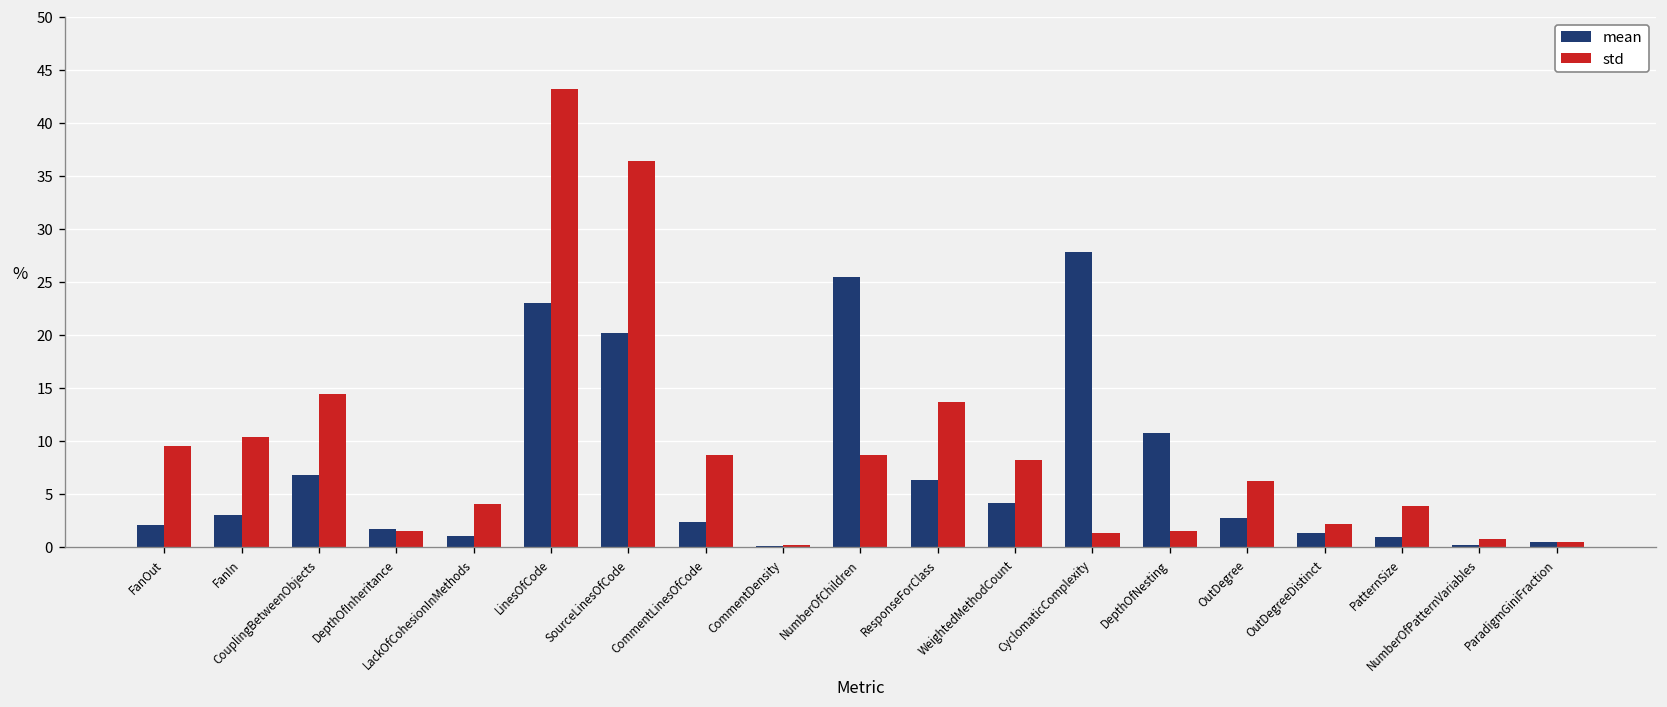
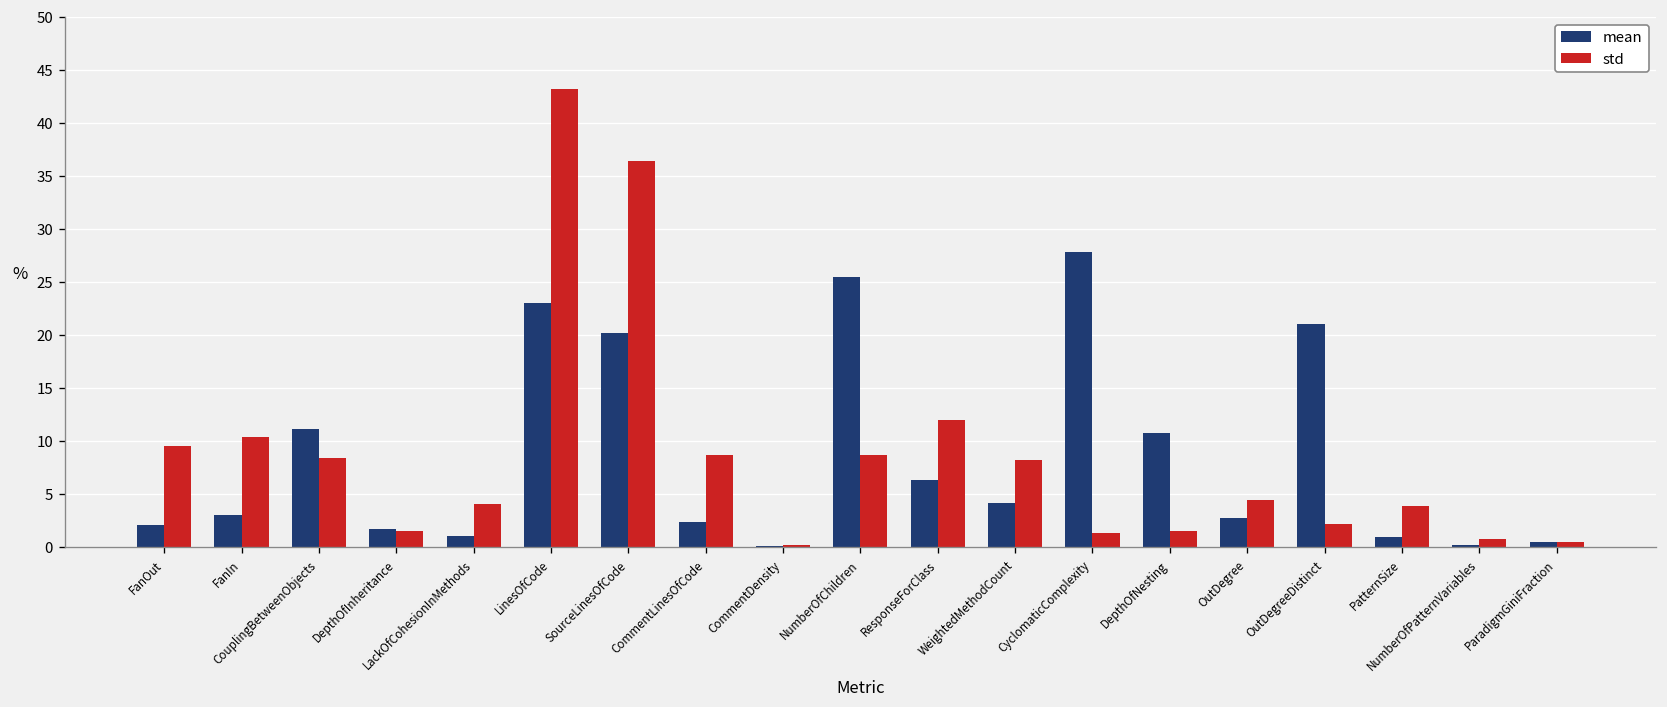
  {
    "mean": {
      "FanOut": 2,
      "FanIn": 3,
-     "CouplingBetweenObjects": 7,
+     "CouplingBetweenObjects": 11,
      "DepthOfInheritance": 2,
      "LackOfCohesionInMethods": 1,
      "LinesOfCode": 23,
      "SourceLinesOfCode": 20,
      "CommentLinesOfCode": 2,
      "NumberOfChildren": 25,
      "ResponseForClass": 6,
      "WeightedMethodCount": 4,
      "CyclomaticComplexity": 28,
      "DepthOfNesting": 11,
      "OutDegree": 3,
-     "OutDegreeDistinct": 1,
+     "OutDegreeDistinct": 21,
      "PatternSize": 1,
      "ParadigmGiniFraction": 0
    },
    "std": {
      "FanOut": 10,
      "FanIn": 10,
-     "CouplingBetweenObjects": 14,
+     "CouplingBetweenObjects": 8,
      "DepthOfInheritance": 1,
      "LackOfCohesionInMethods": 4,
      "LinesOfCode": 43,
      "SourceLinesOfCode": 36,
      "CommentLinesOfCode": 9,
      "NumberOfChildren": 9,
-     "ResponseForClass": 14,
+     "ResponseForClass": 12,
      "WeightedMethodCount": 8,
      "CyclomaticComplexity": 1,
      "DepthOfNesting": 1,
-     "OutDegree": 6,
+     "OutDegree": 4,
      "OutDegreeDistinct": 2,
      "PatternSize": 4,
      "NumberOfPatternVariables": 1,
      "ParadigmGiniFraction": 0
    }
  }
